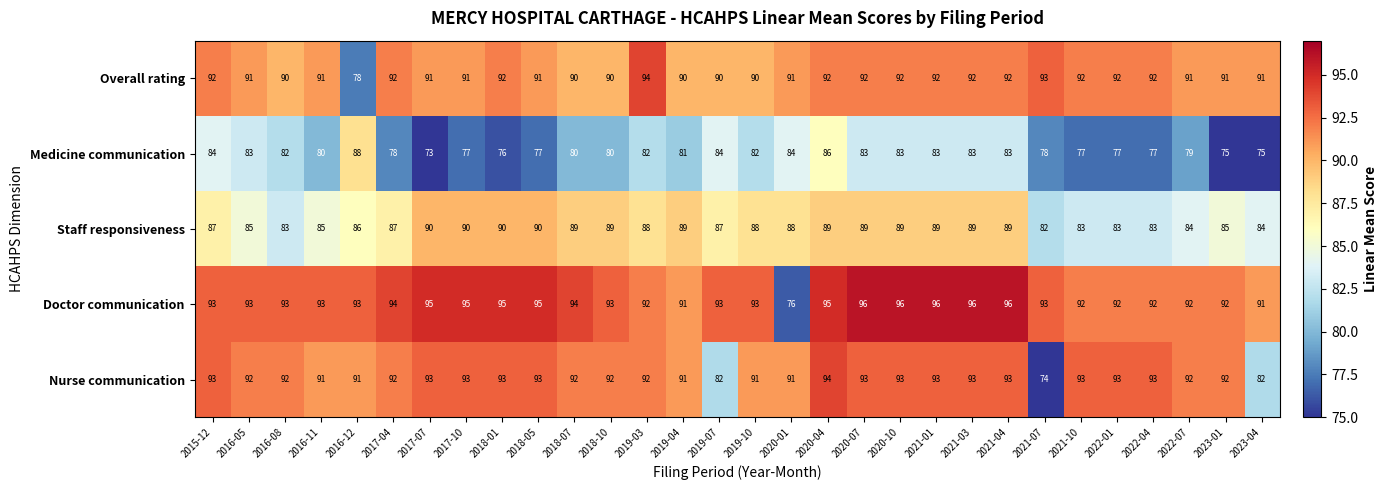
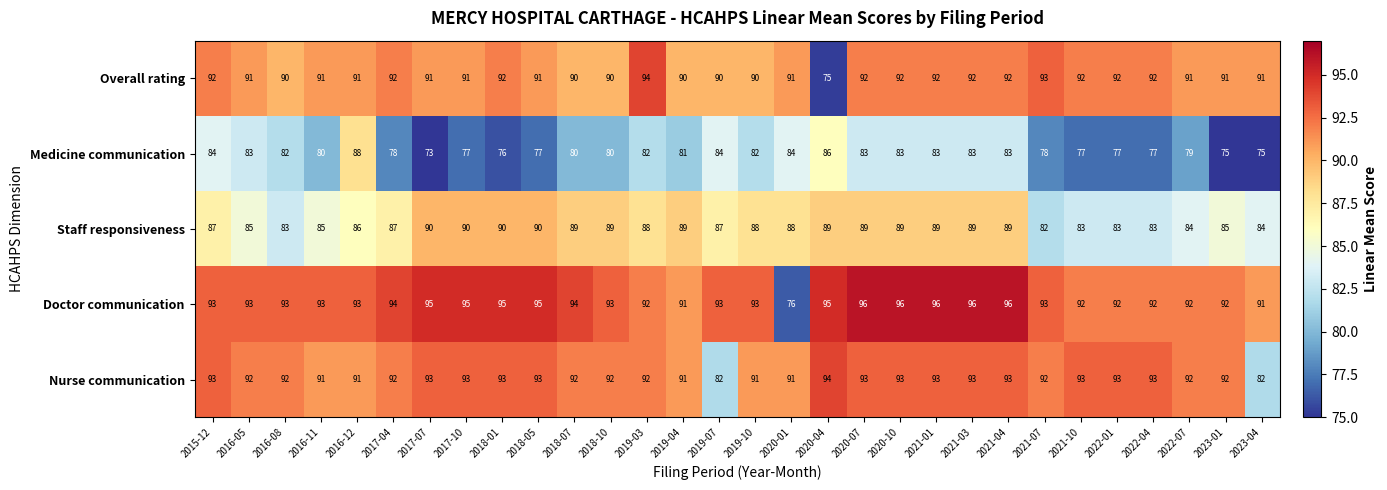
  {
    "Overall rating": {
      "2015-12": 92,
      "2016-05": 91,
      "2016-08": 90,
      "2016-11": 91,
-     "2016-12": 78,
+     "2016-12": 91,
      "2017-04": 92,
      "2017-07": 91,
      "2017-10": 91,
      "2018-01": 92,
      "2018-05": 91,
      "2018-07": 90,
      "2018-10": 90,
      "2019-03": 94,
      "2019-04": 90,
      "2019-07": 90,
      "2019-10": 90,
      "2020-01": 91,
-     "2020-04": 92,
+     "2020-04": 75,
      "2020-07": 92,
      "2020-10": 92,
      "2021-01": 92,
      "2021-03": 92,
      "2021-04": 92,
      "2021-07": 93,
      "2021-10": 92,
      "2022-01": 92,
      "2022-04": 92,
      "2022-07": 91,
      "2023-01": 91,
      "2023-04": 91
    },
    "Medicine communication": {
      "2015-12": 84,
      "2016-05": 83,
      "2016-08": 82,
      "2016-11": 80,
      "2016-12": 88,
      "2017-04": 78,
      "2017-07": 73,
      "2017-10": 77,
      "2018-01": 76,
      "2018-05": 77,
      "2018-07": 80,
      "2018-10": 80,
      "2019-03": 82,
      "2019-04": 81,
      "2019-07": 84,
      "2019-10": 82,
      "2020-01": 84,
      "2020-04": 86,
      "2020-07": 83,
      "2020-10": 83,
      "2021-01": 83,
      "2021-03": 83,
      "2021-04": 83,
      "2021-07": 78,
      "2021-10": 77,
      "2022-01": 77,
      "2022-04": 77,
      "2022-07": 79,
      "2023-01": 75,
      "2023-04": 75
    },
    "Staff responsiveness": {
      "2015-12": 87,
      "2016-05": 85,
      "2016-08": 83,
      "2016-11": 85,
      "2016-12": 86,
      "2017-04": 87,
      "2017-07": 90,
      "2017-10": 90,
      "2018-01": 90,
      "2018-05": 90,
      "2018-07": 89,
      "2018-10": 89,
      "2019-03": 88,
      "2019-04": 89,
      "2019-07": 87,
      "2019-10": 88,
      "2020-01": 88,
      "2020-04": 89,
      "2020-07": 89,
      "2020-10": 89,
      "2021-01": 89,
      "2021-03": 89,
      "2021-04": 89,
      "2021-07": 82,
      "2021-10": 83,
      "2022-01": 83,
      "2022-04": 83,
      "2022-07": 84,
      "2023-01": 85,
      "2023-04": 84
    },
    "Doctor communication": {
      "2015-12": 93,
      "2016-05": 93,
      "2016-08": 93,
      "2016-11": 93,
      "2016-12": 93,
      "2017-04": 94,
      "2017-07": 95,
      "2017-10": 95,
      "2018-01": 95,
      "2018-05": 95,
      "2018-07": 94,
      "2018-10": 93,
      "2019-03": 92,
      "2019-04": 91,
      "2019-07": 93,
      "2019-10": 93,
      "2020-01": 76,
      "2020-04": 95,
      "2020-07": 96,
      "2020-10": 96,
      "2021-01": 96,
      "2021-03": 96,
      "2021-04": 96,
      "2021-07": 93,
      "2021-10": 92,
      "2022-01": 92,
      "2022-04": 92,
      "2022-07": 92,
      "2023-01": 92,
      "2023-04": 91
    },
    "Nurse communication": {
      "2015-12": 93,
      "2016-05": 92,
      "2016-08": 92,
      "2016-11": 91,
      "2016-12": 91,
      "2017-04": 92,
      "2017-07": 93,
      "2017-10": 93,
      "2018-01": 93,
      "2018-05": 93,
      "2018-07": 92,
      "2018-10": 92,
      "2019-03": 92,
      "2019-04": 91,
      "2019-07": 82,
      "2019-10": 91,
      "2020-01": 91,
      "2020-04": 94,
      "2020-07": 93,
      "2020-10": 93,
      "2021-01": 93,
      "2021-03": 93,
      "2021-04": 93,
-     "2021-07": 74,
+     "2021-07": 92,
      "2021-10": 93,
      "2022-01": 93,
      "2022-04": 93,
      "2022-07": 92,
      "2023-01": 92,
      "2023-04": 82
    }
  }
